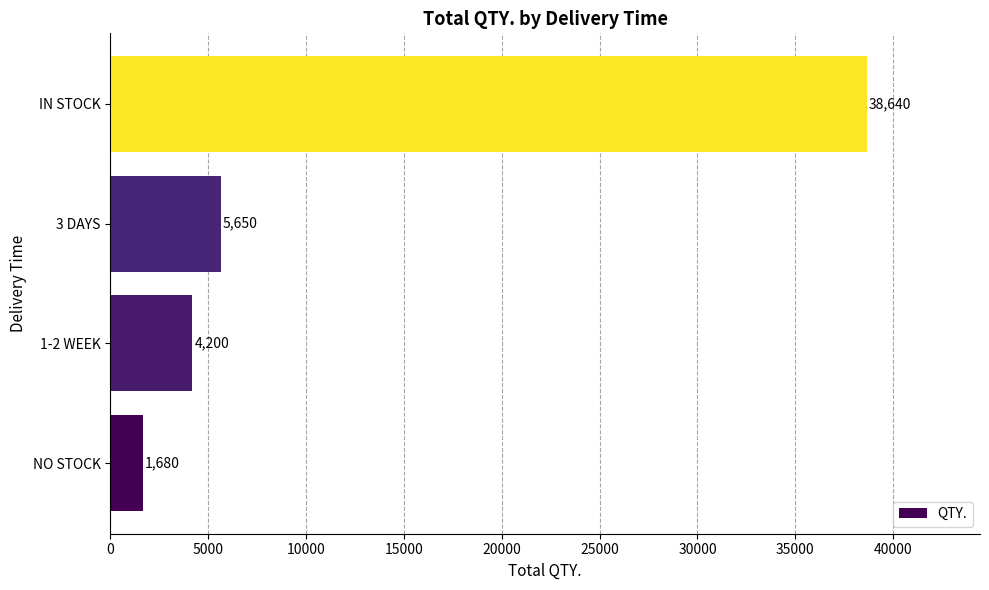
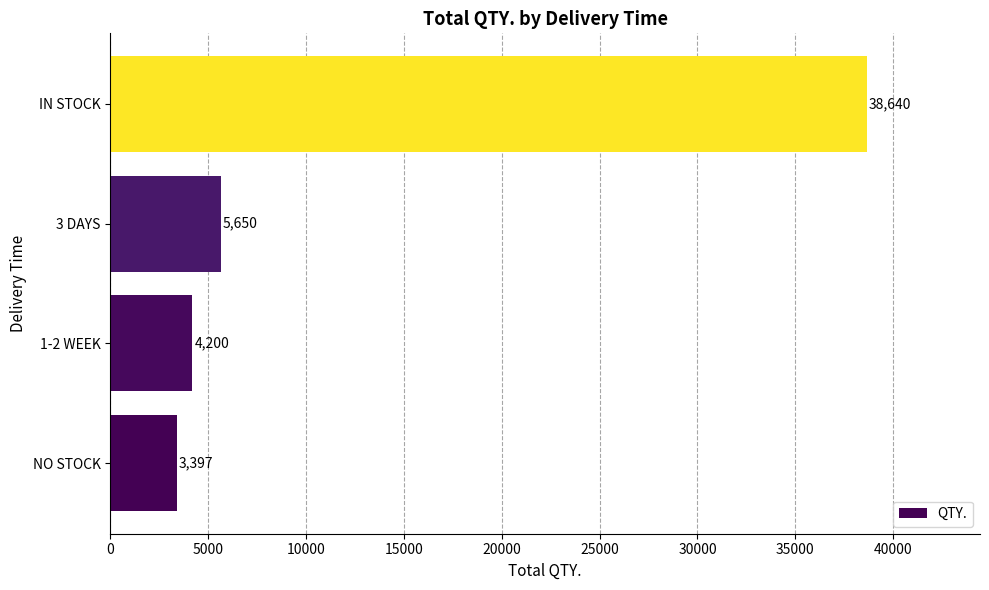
  {
    "IN STOCK": "38,640",
    "3 DAYS": "5,650",
    "1-2 WEEK": "4,200",
-   "NO STOCK": "1,680"
+   "NO STOCK": "3,397"
  }
